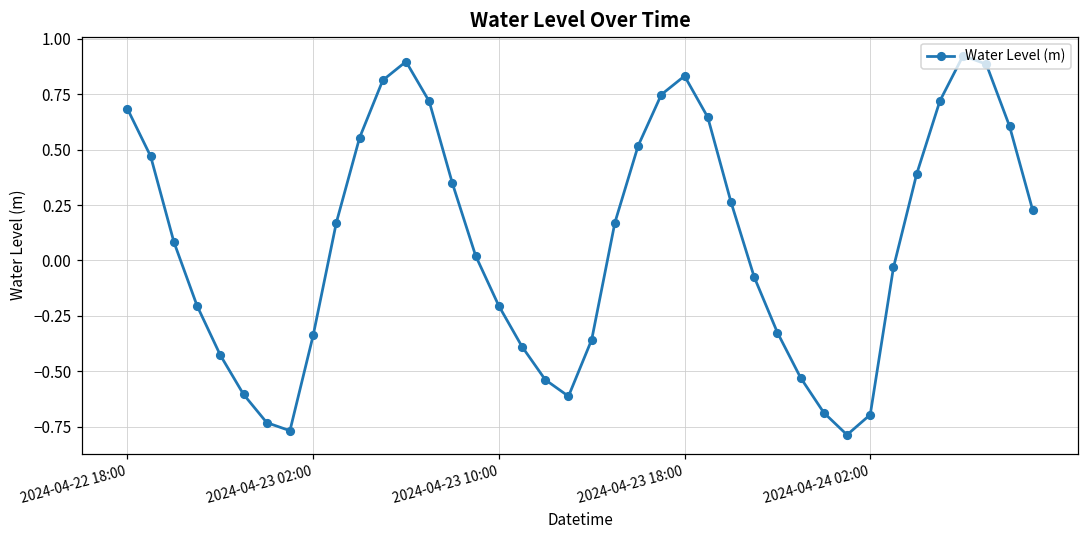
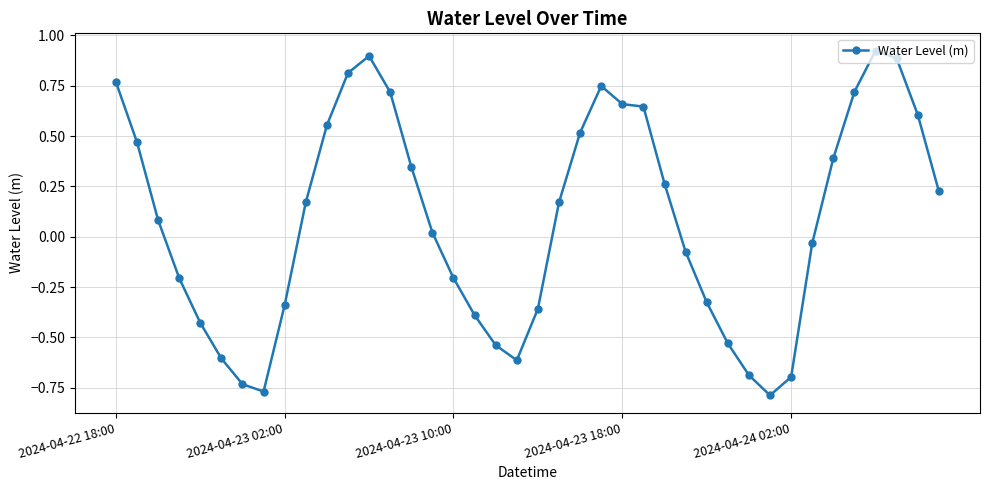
  {
-   "2024-04-22 18:00": 0.68,
+   "2024-04-22 18:00": 0.77,
    "2024-04-23 02:00": -0.34,
    "2024-04-23 10:00": -0.21,
-   "2024-04-23 18:00": 0.83,
+   "2024-04-23 18:00": 0.66,
    "2024-04-24 02:00": -0.70
  }
